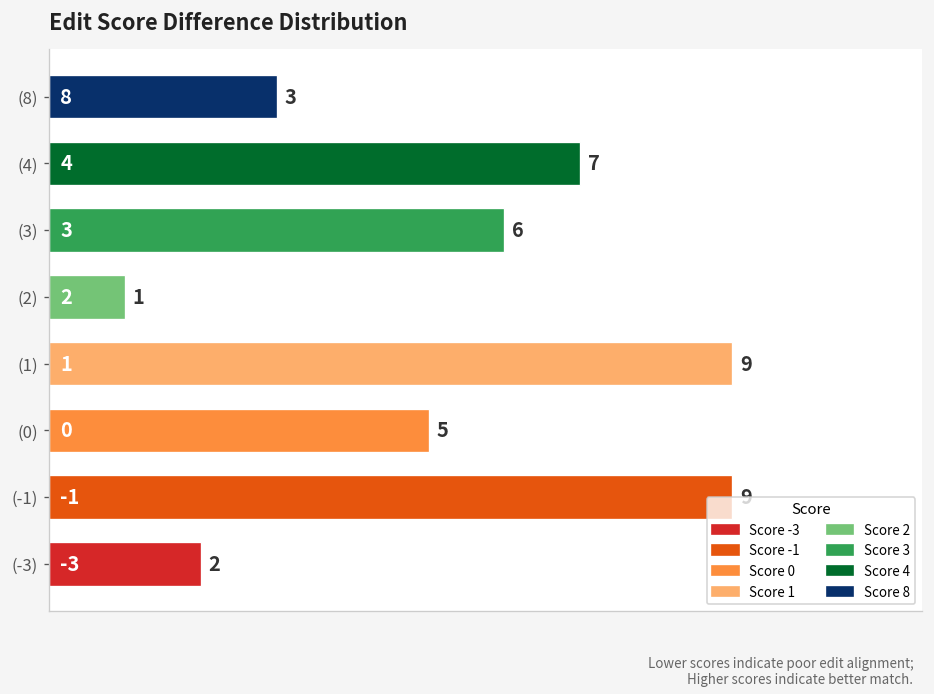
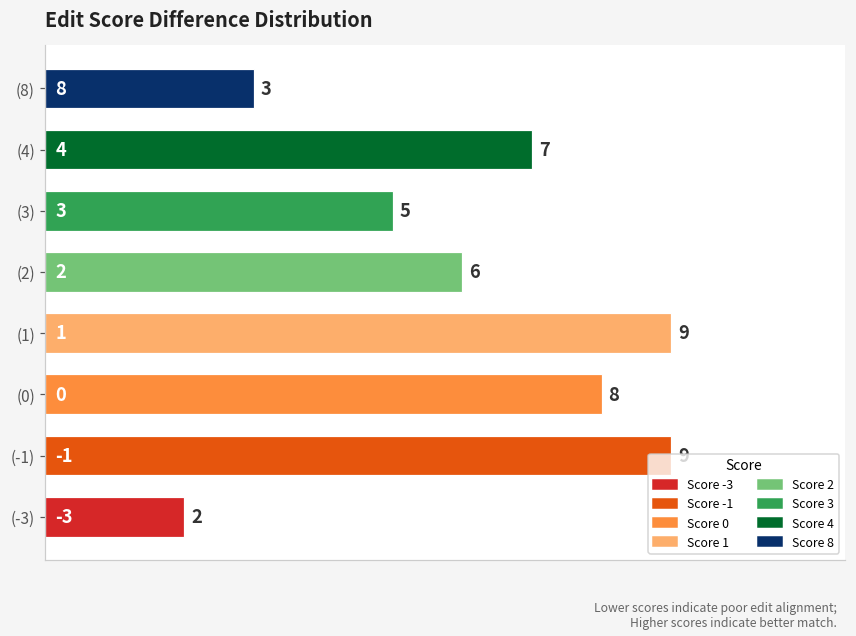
  {
    "(8)": 3,
    "(4)": 7,
-   "(3)": 6,
-   "(2)": 1,
+   "(3)": 5,
+   "(2)": 6,
    "(1)": 9,
-   "(0)": 5,
+   "(0)": 8,
    "(-3)": 2
  }
